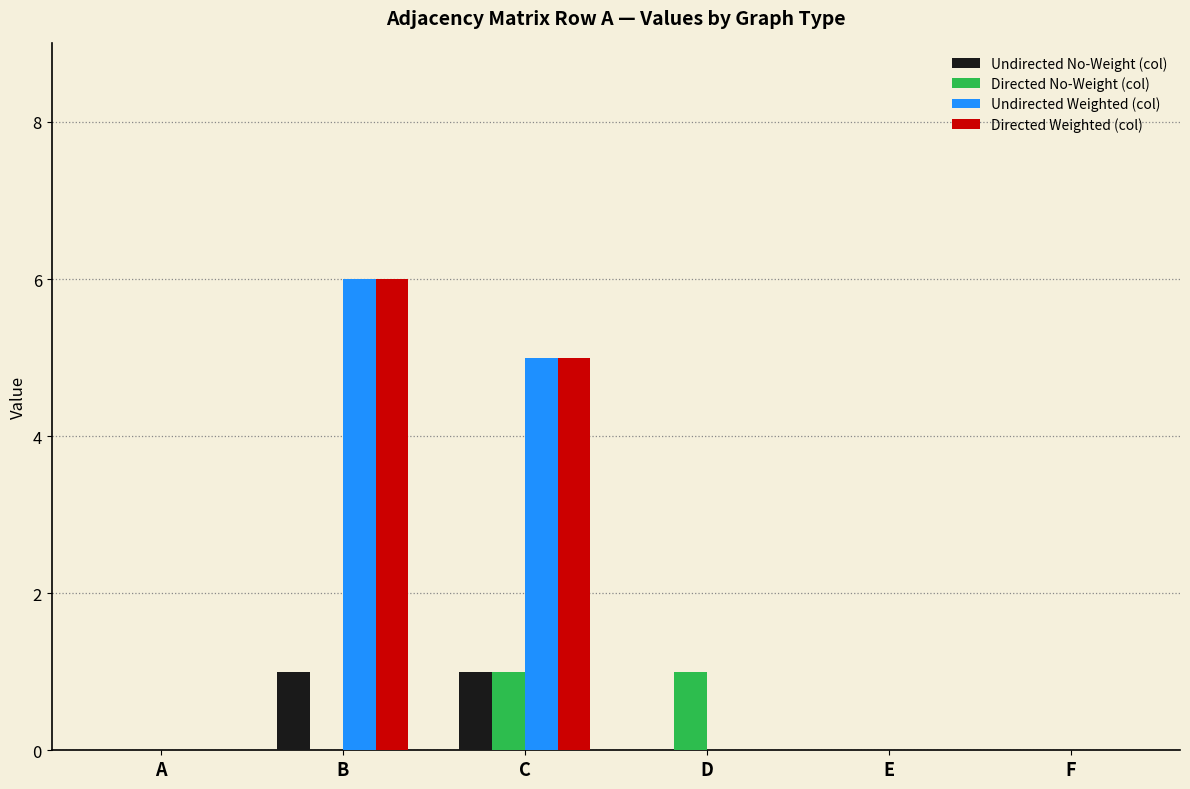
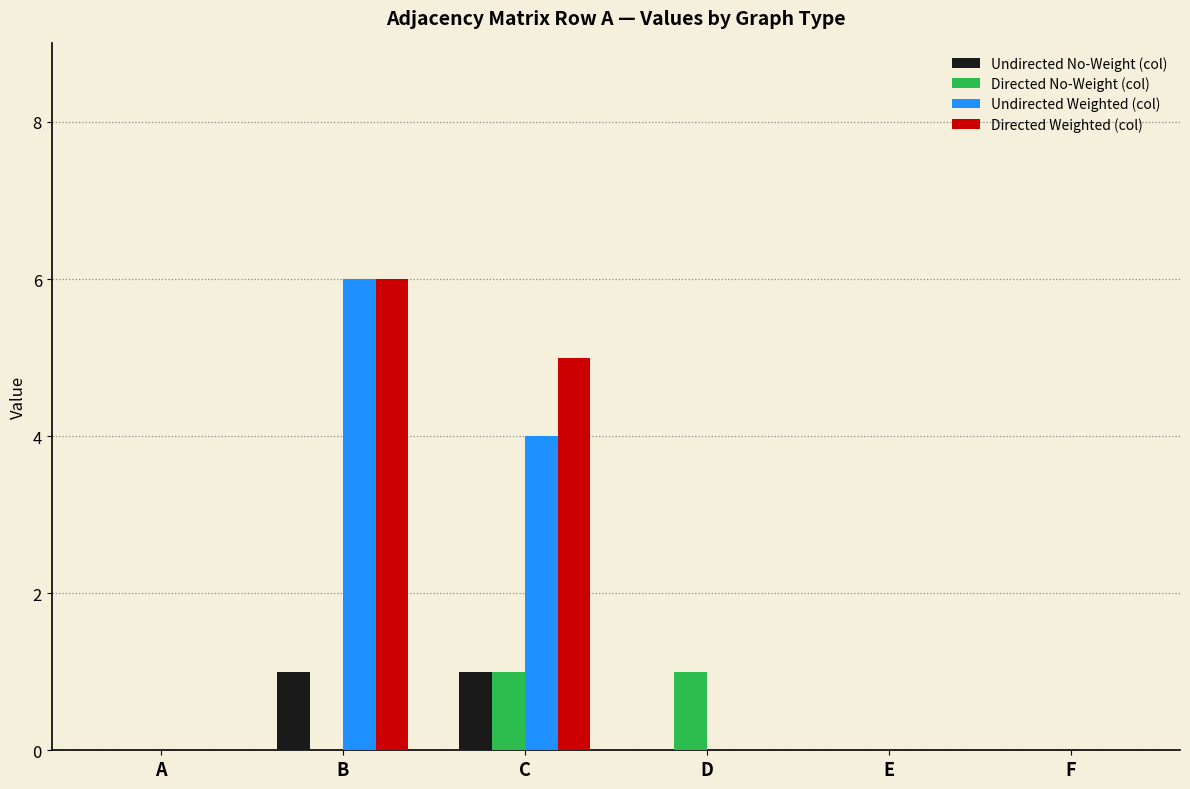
  {
    "Undirected No-Weight (col)": {
      "A": 0,
      "B": 1,
      "C": 1,
      "D": 0,
      "E": 0,
      "F": 0
    },
    "Directed No-Weight (col)": {
      "A": 0,
      "B": 0,
      "C": 1,
      "D": 1,
      "E": 0,
      "F": 0
    },
    "Undirected Weighted (col)": {
      "A": 0,
      "B": 6,
-     "C": 5,
+     "C": 4,
      "D": 0,
      "E": 0,
      "F": 0
    },
    "Directed Weighted (col)": {
      "A": 0,
      "B": 6,
      "C": 5,
      "D": 0,
      "E": 0,
      "F": 0
    }
  }
